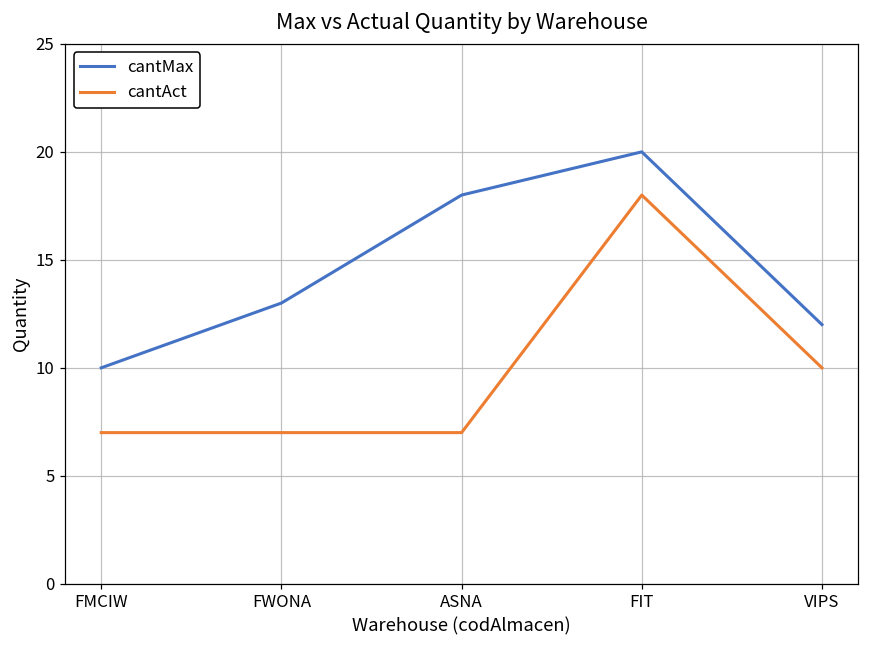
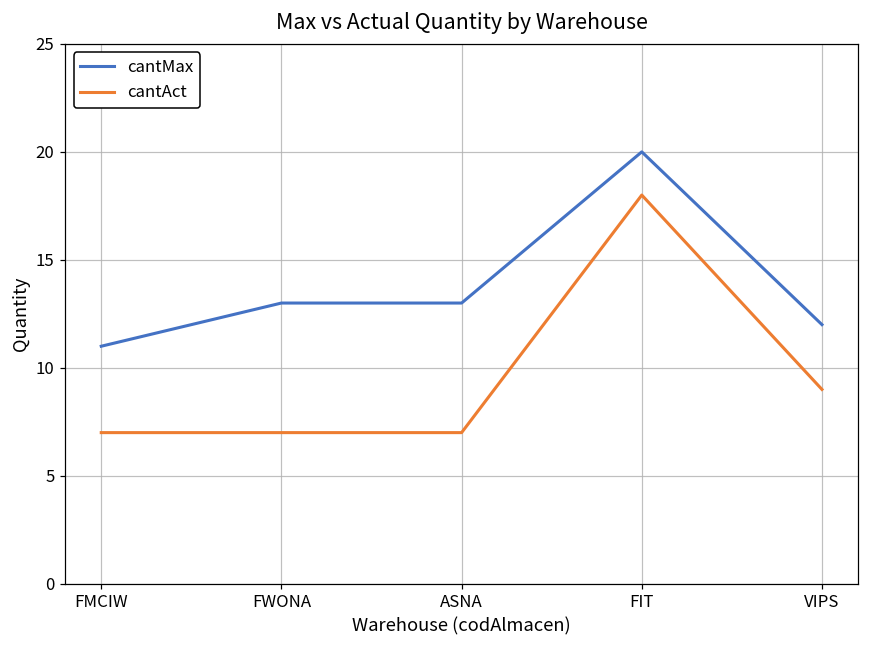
  {
    "cantMax": {
-     "FMCIW": 10,
+     "FMCIW": 11,
      "FWONA": 13,
-     "ASNA": 18,
+     "ASNA": 13,
      "FIT": 20,
      "VIPS": 12
    },
    "cantAct": {
      "FMCIW": 7,
      "FWONA": 7,
      "ASNA": 7,
      "FIT": 18,
-     "VIPS": 10
+     "VIPS": 9
    }
  }
